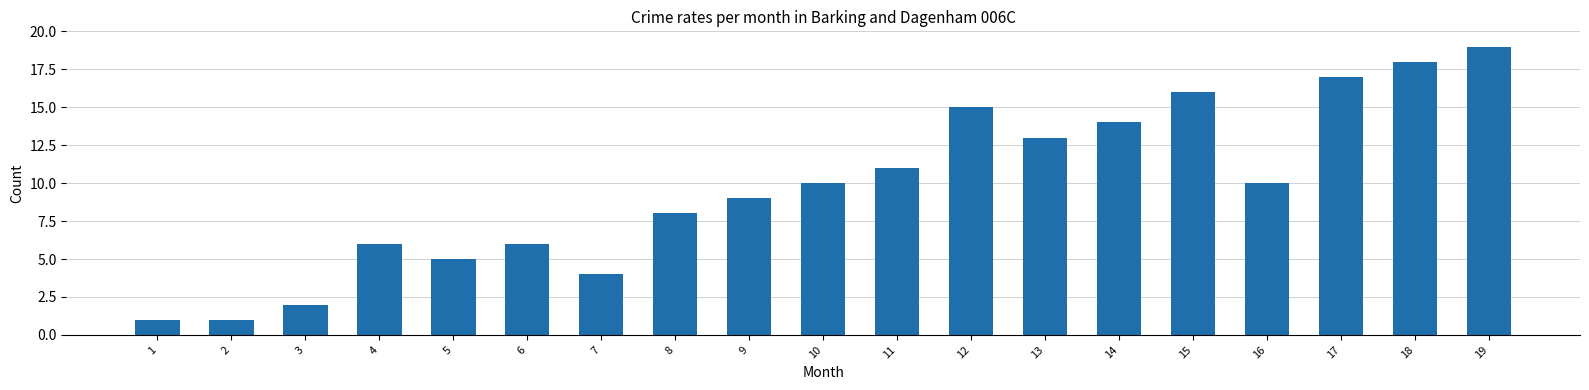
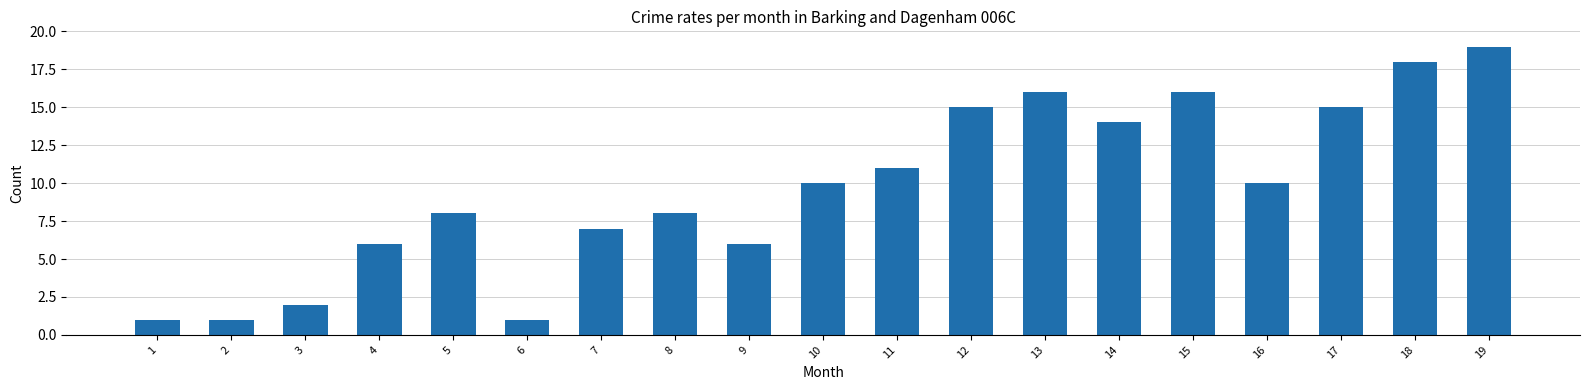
  {
    "1": 1,
    "2": 1,
    "3": 2,
    "4": 6,
-   "5": 5,
-   "6": 6,
-   "7": 4,
+   "5": 8,
+   "6": 1,
+   "7": 7,
    "8": 8,
-   "9": 9,
+   "9": 6,
    "10": 10,
    "11": 11,
    "12": 15,
-   "13": 13,
+   "13": 16,
    "14": 14,
    "15": 16,
    "16": 10,
-   "17": 17,
+   "17": 15,
    "18": 18,
    "19": 19
  }
